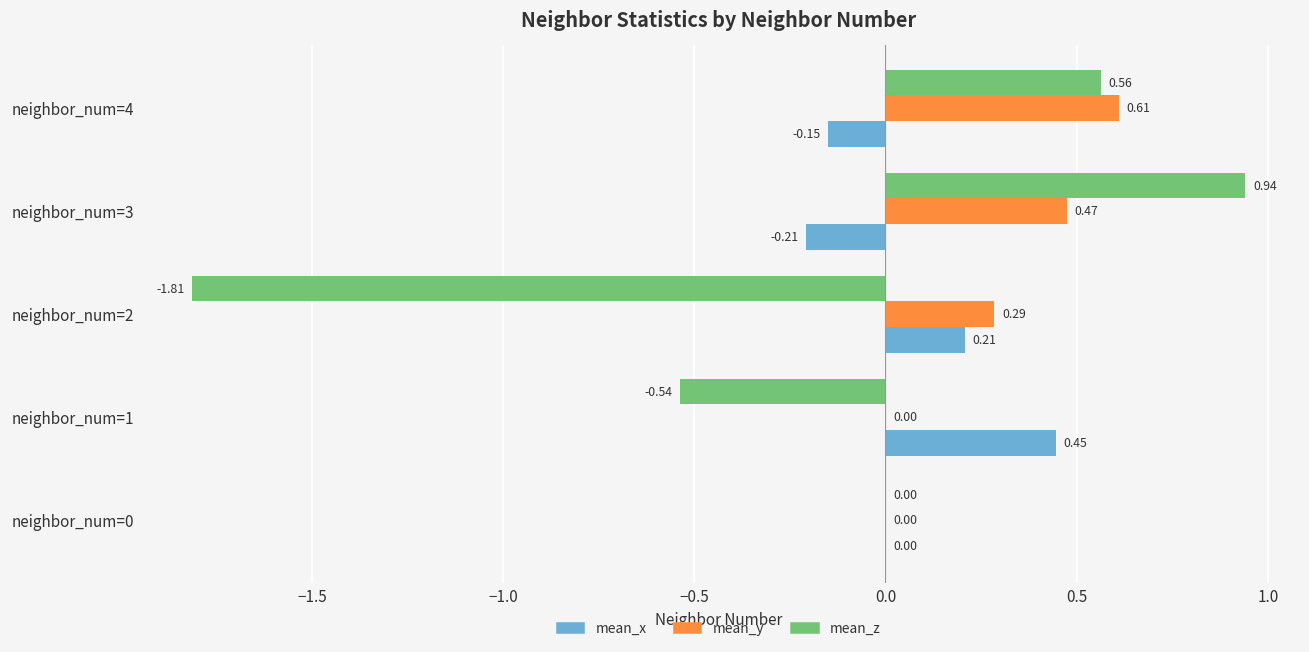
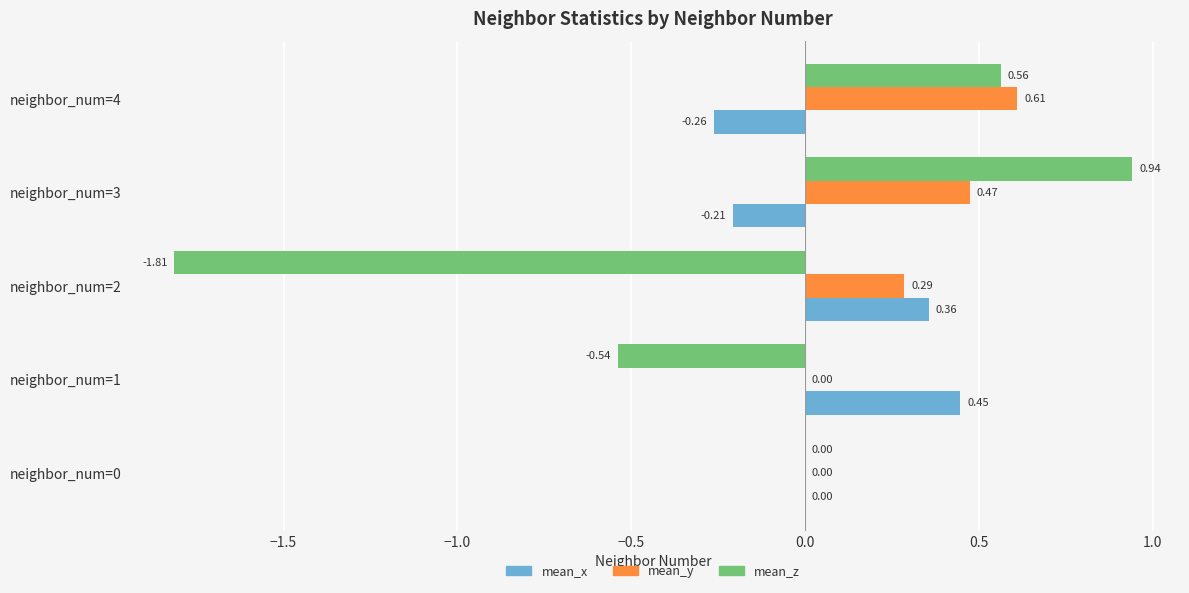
  {
    "mean_x": {
-     "neighbor_num=4": -0.15,
+     "neighbor_num=4": -0.26,
      "neighbor_num=3": -0.21,
-     "neighbor_num=2": 0.21,
+     "neighbor_num=2": 0.36,
      "neighbor_num=1": 0.45,
      "neighbor_num=0": 0.00
    },
    "mean_y": {
      "neighbor_num=4": 0.61,
      "neighbor_num=3": 0.47,
      "neighbor_num=2": 0.29,
      "neighbor_num=1": 0.00,
      "neighbor_num=0": 0.00
    },
    "mean_z": {
      "neighbor_num=4": 0.56,
      "neighbor_num=3": 0.94,
      "neighbor_num=2": -1.81,
      "neighbor_num=1": -0.54,
      "neighbor_num=0": 0.00
    }
  }
